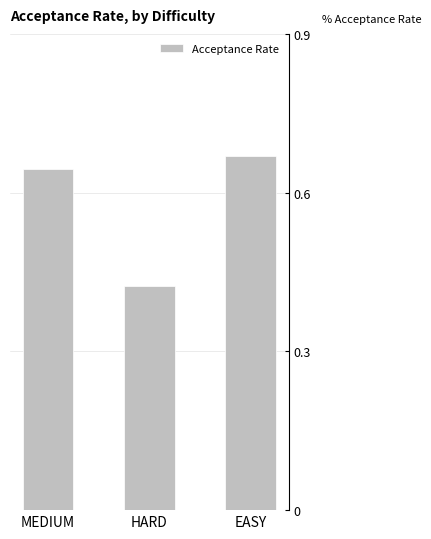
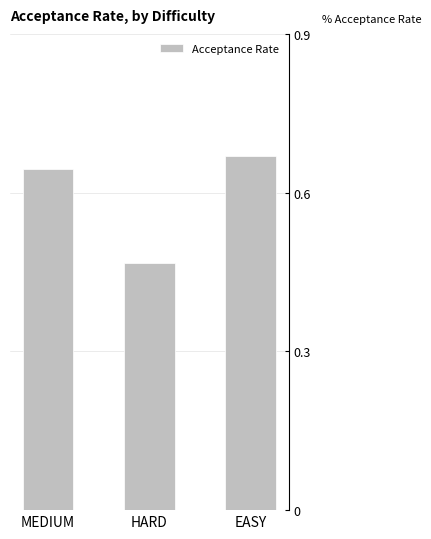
  {
    "MEDIUM": 0.65,
-   "HARD": 0.42,
+   "HARD": 0.47,
    "EASY": 0.67
  }
